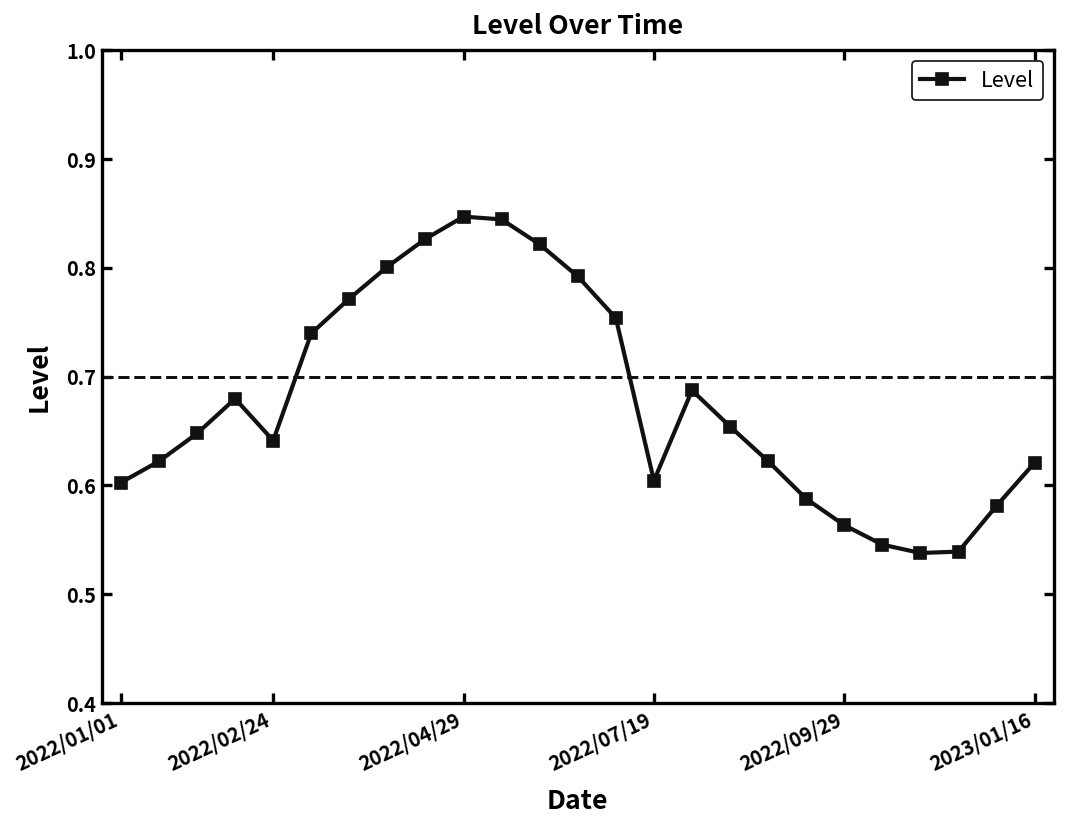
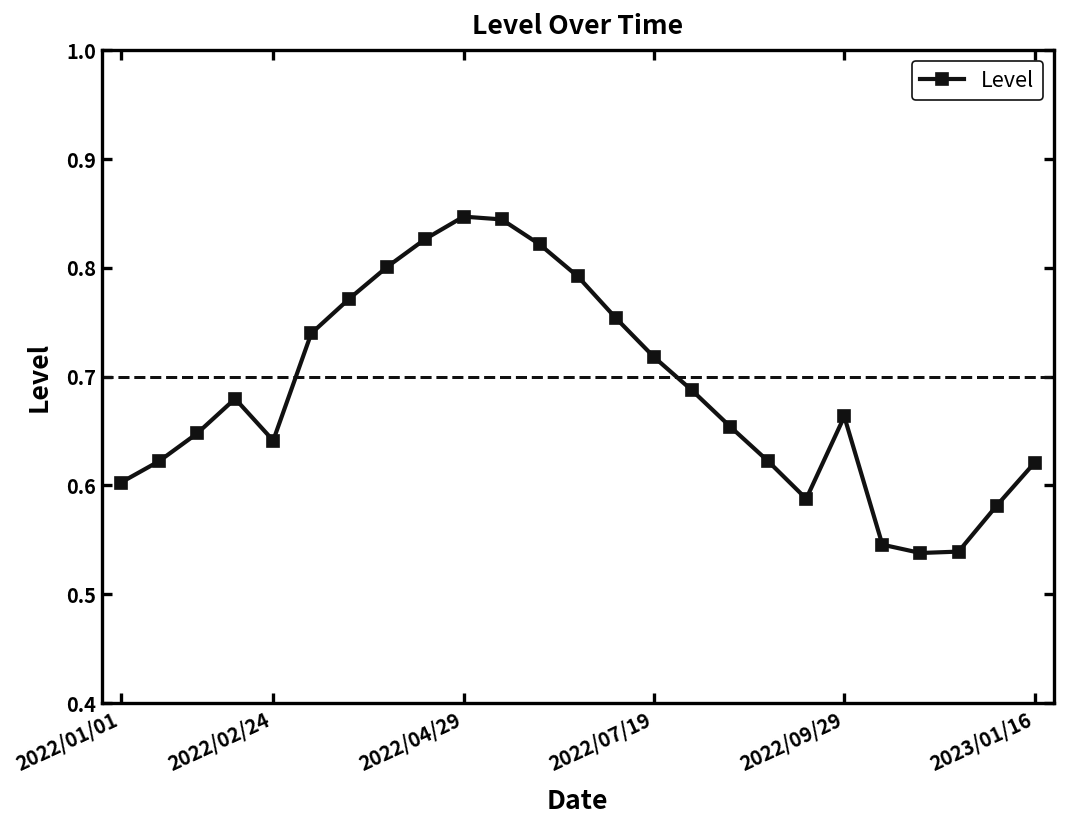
  {
    "2022/01/01": 0.60,
    "2022/02/24": 0.64,
    "2022/04/29": 0.85,
-   "2022/07/19": 0.60,
-   "2022/09/29": 0.56,
+   "2022/07/19": 0.72,
+   "2022/09/29": 0.66,
    "2023/01/16": 0.62
  }
